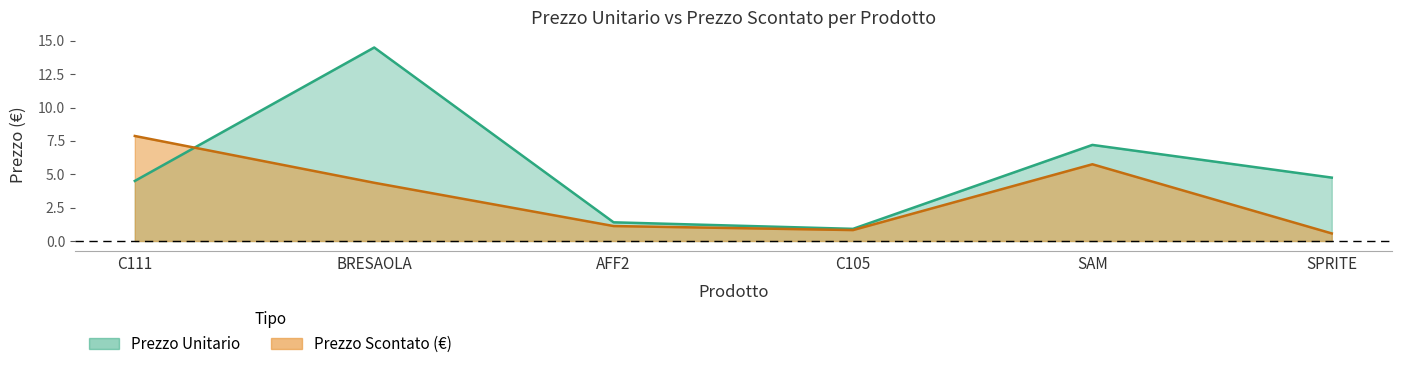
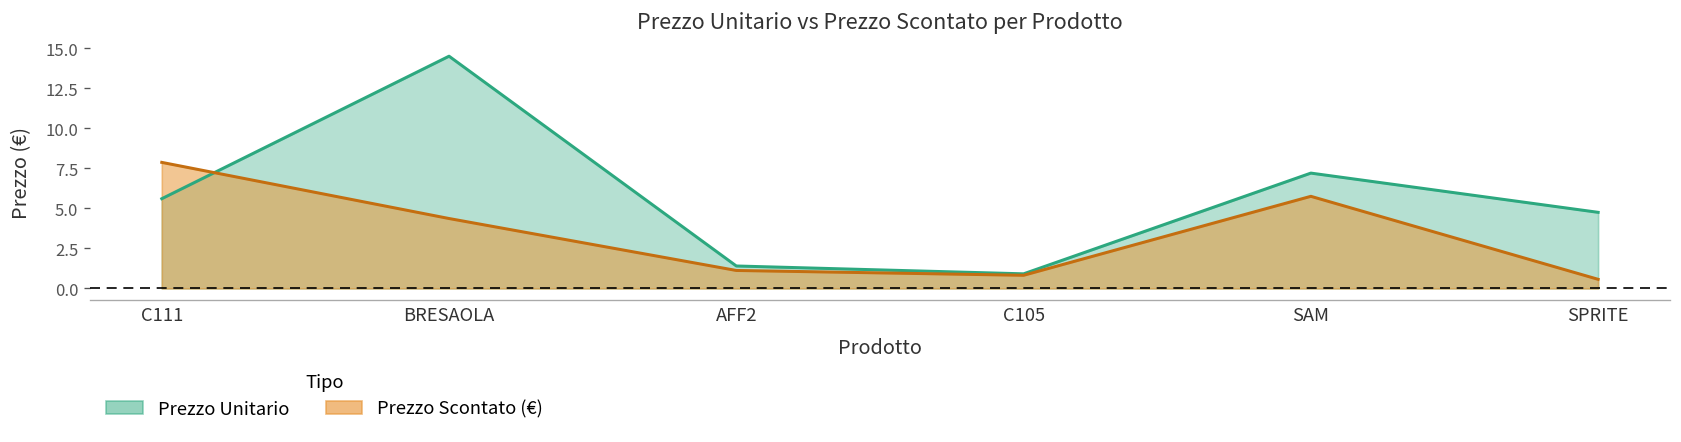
  {
    "Prezzo Unitario": {
-     "C111": 4.5,
+     "C111": 5.6,
      "BRESAOLA": 14.5,
      "AFF2": 1.4,
      "SAM": 7.2,
      "SPRITE": 4.8
    },
    "Prezzo Scontato (€)": {
      "C111": 7.9,
      "BRESAOLA": 4.4,
      "AFF2": 1.1,
      "SAM": 5.8,
      "SPRITE": 0.6
    }
  }
